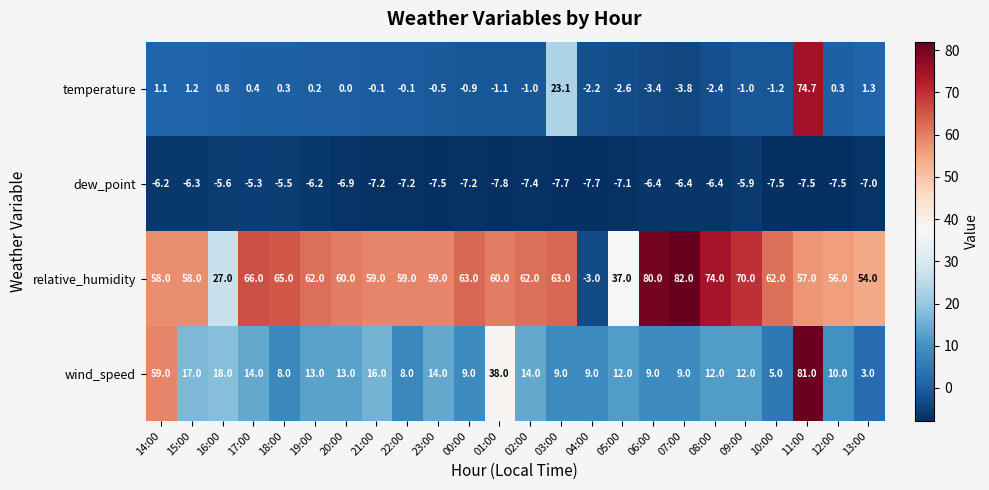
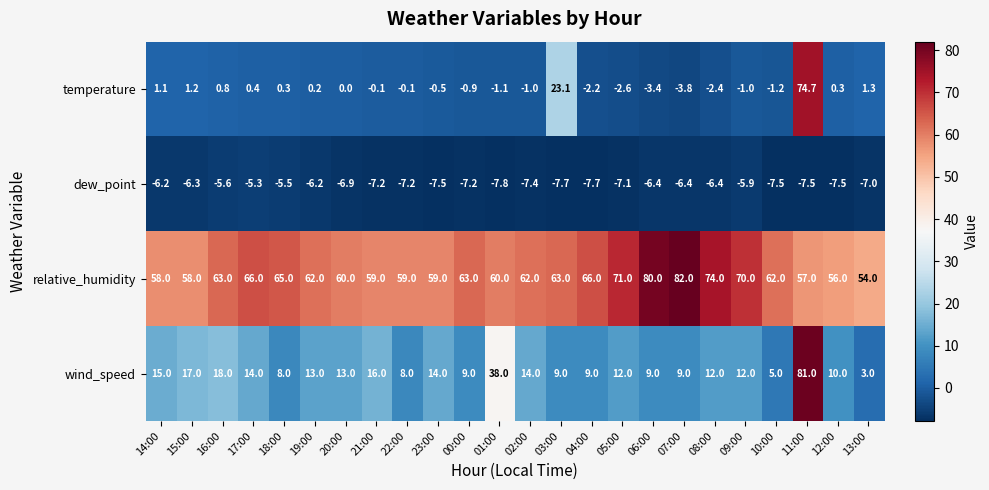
  {
    "temperature": {
      "14:00": 1.1,
      "15:00": 1.2,
      "16:00": 0.8,
      "17:00": 0.4,
      "18:00": 0.3,
      "19:00": 0.2,
      "20:00": 0.0,
      "21:00": -0.1,
      "22:00": -0.1,
      "23:00": -0.5,
      "00:00": -0.9,
      "01:00": -1.1,
      "02:00": -1.0,
      "03:00": 23.1,
      "04:00": -2.2,
      "05:00": -2.6,
      "06:00": -3.4,
      "07:00": -3.8,
      "08:00": -2.4,
      "09:00": -1.0,
      "10:00": -1.2,
      "11:00": 74.7,
      "12:00": 0.3,
      "13:00": 1.3
    },
    "dew_point": {
      "14:00": -6.2,
      "15:00": -6.3,
      "16:00": -5.6,
      "17:00": -5.3,
      "18:00": -5.5,
      "19:00": -6.2,
      "20:00": -6.9,
      "21:00": -7.2,
      "22:00": -7.2,
      "23:00": -7.5,
      "00:00": -7.2,
      "01:00": -7.8,
      "02:00": -7.4,
      "03:00": -7.7,
      "04:00": -7.7,
      "05:00": -7.1,
      "06:00": -6.4,
      "07:00": -6.4,
      "08:00": -6.4,
      "09:00": -5.9,
      "10:00": -7.5,
      "11:00": -7.5,
      "12:00": -7.5,
      "13:00": -7.0
    },
    "relative_humidity": {
      "14:00": 58.0,
      "15:00": 58.0,
-     "16:00": 27.0,
+     "16:00": 63.0,
      "17:00": 66.0,
      "18:00": 65.0,
      "19:00": 62.0,
      "20:00": 60.0,
      "21:00": 59.0,
      "22:00": 59.0,
      "23:00": 59.0,
      "00:00": 63.0,
      "01:00": 60.0,
      "02:00": 62.0,
      "03:00": 63.0,
-     "04:00": -3.0,
-     "05:00": 37.0,
+     "04:00": 66.0,
+     "05:00": 71.0,
      "06:00": 80.0,
      "07:00": 82.0,
      "08:00": 74.0,
      "09:00": 70.0,
      "10:00": 62.0,
      "11:00": 57.0,
      "12:00": 56.0,
      "13:00": 54.0
    },
    "wind_speed": {
-     "14:00": 59.0,
+     "14:00": 15.0,
      "15:00": 17.0,
      "16:00": 18.0,
      "17:00": 14.0,
      "18:00": 8.0,
      "19:00": 13.0,
      "20:00": 13.0,
      "21:00": 16.0,
      "22:00": 8.0,
      "23:00": 14.0,
      "00:00": 9.0,
      "01:00": 38.0,
      "02:00": 14.0,
      "03:00": 9.0,
      "04:00": 9.0,
      "05:00": 12.0,
      "06:00": 9.0,
      "07:00": 9.0,
      "08:00": 12.0,
      "09:00": 12.0,
      "10:00": 5.0,
      "11:00": 81.0,
      "12:00": 10.0,
      "13:00": 3.0
    }
  }
